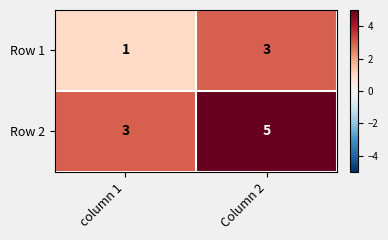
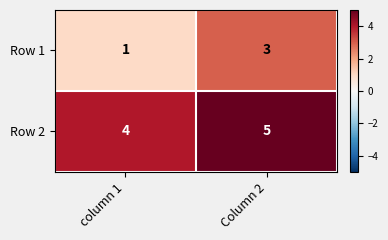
  {
    "Row 1": {
      "column 1": 1,
      "Column 2": 3
    },
    "Row 2": {
-     "column 1": 3,
+     "column 1": 4,
      "Column 2": 5
    }
  }
